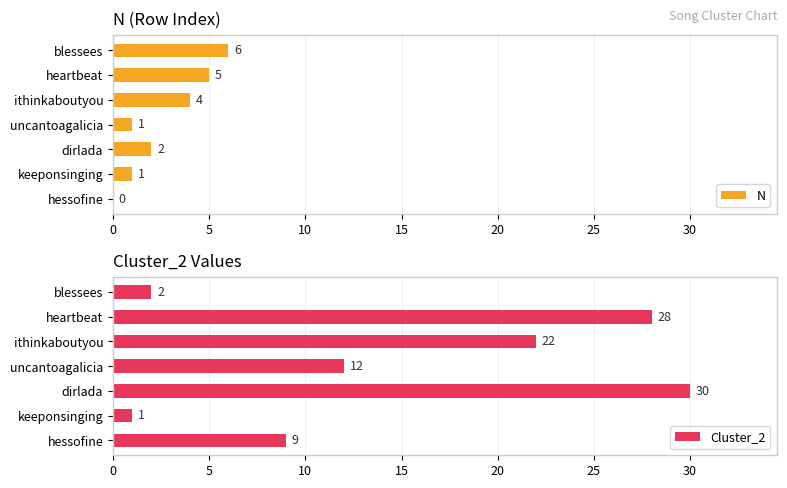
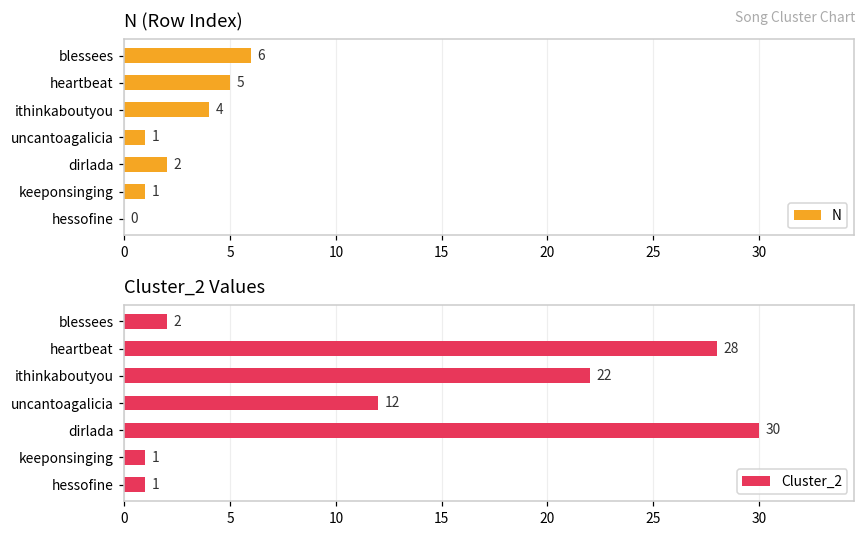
  {
    "N (Row Index)": {
      "blessees": 6,
      "heartbeat": 5,
      "ithinkaboutyou": 4,
      "uncantoagalicia": 1,
      "dirlada": 2,
      "keeponsinging": 1,
      "hessofine": 0
    },
    "Cluster_2 Values": {
      "blessees": 2,
      "heartbeat": 28,
      "ithinkaboutyou": 22,
      "uncantoagalicia": 12,
      "dirlada": 30,
      "keeponsinging": 1,
-     "hessofine": 9
+     "hessofine": 1
    }
  }
